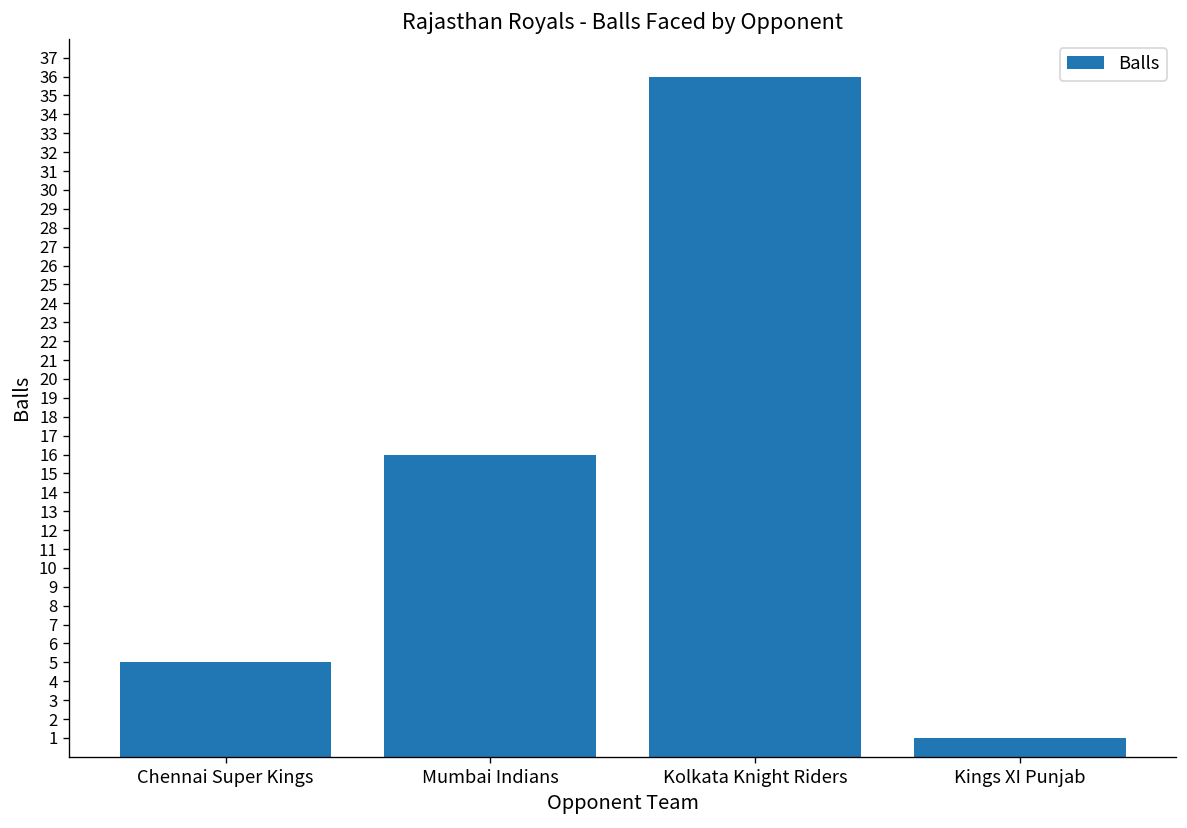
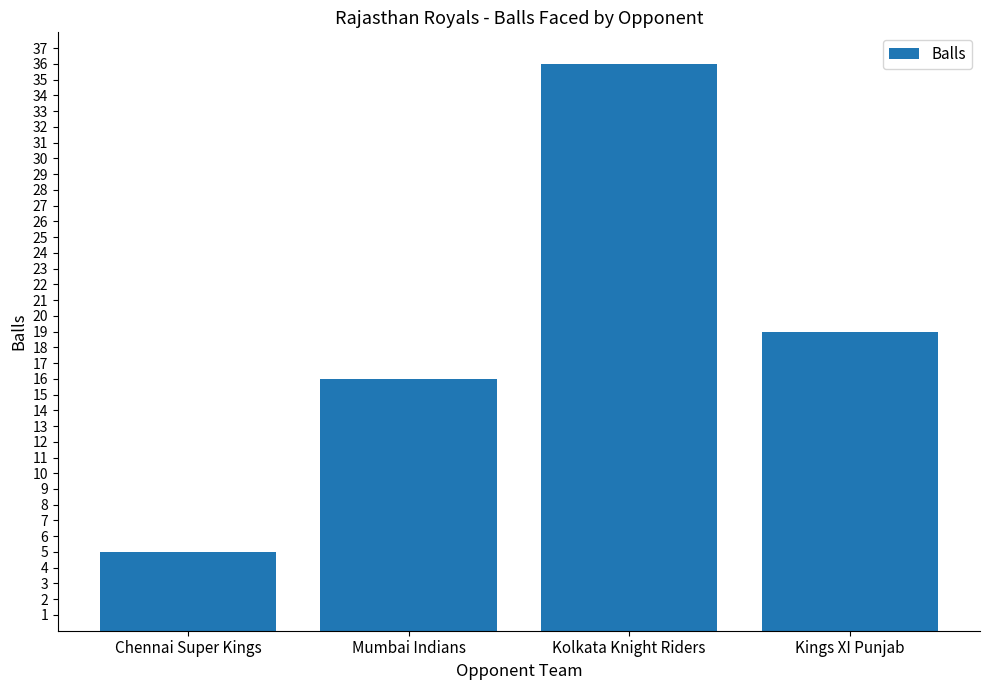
  {
    "Chennai Super Kings": 5,
    "Mumbai Indians": 16,
    "Kolkata Knight Riders": 36,
-   "Kings XI Punjab": 1
+   "Kings XI Punjab": 19
  }
